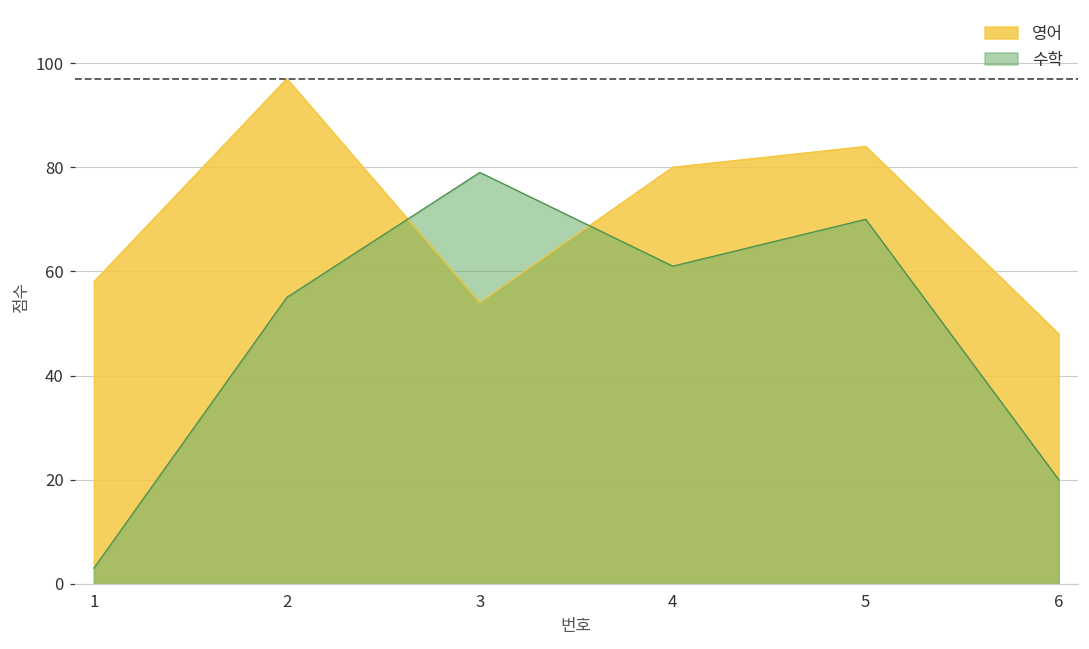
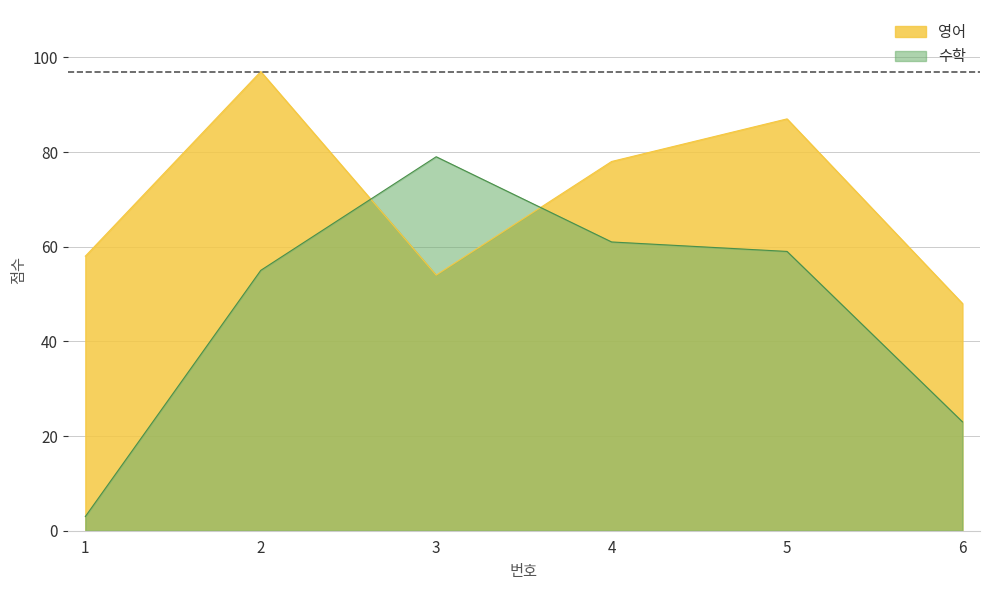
  {
    "영어": {
      "1": 58,
      "2": 97,
      "3": 54,
-     "4": 80,
-     "5": 84,
+     "4": 78,
+     "5": 87,
      "6": 48
    },
    "수학": {
      "1": 3,
      "2": 55,
      "3": 79,
      "4": 61,
-     "5": 70,
-     "6": 20
+     "5": 59,
+     "6": 23
    }
  }
